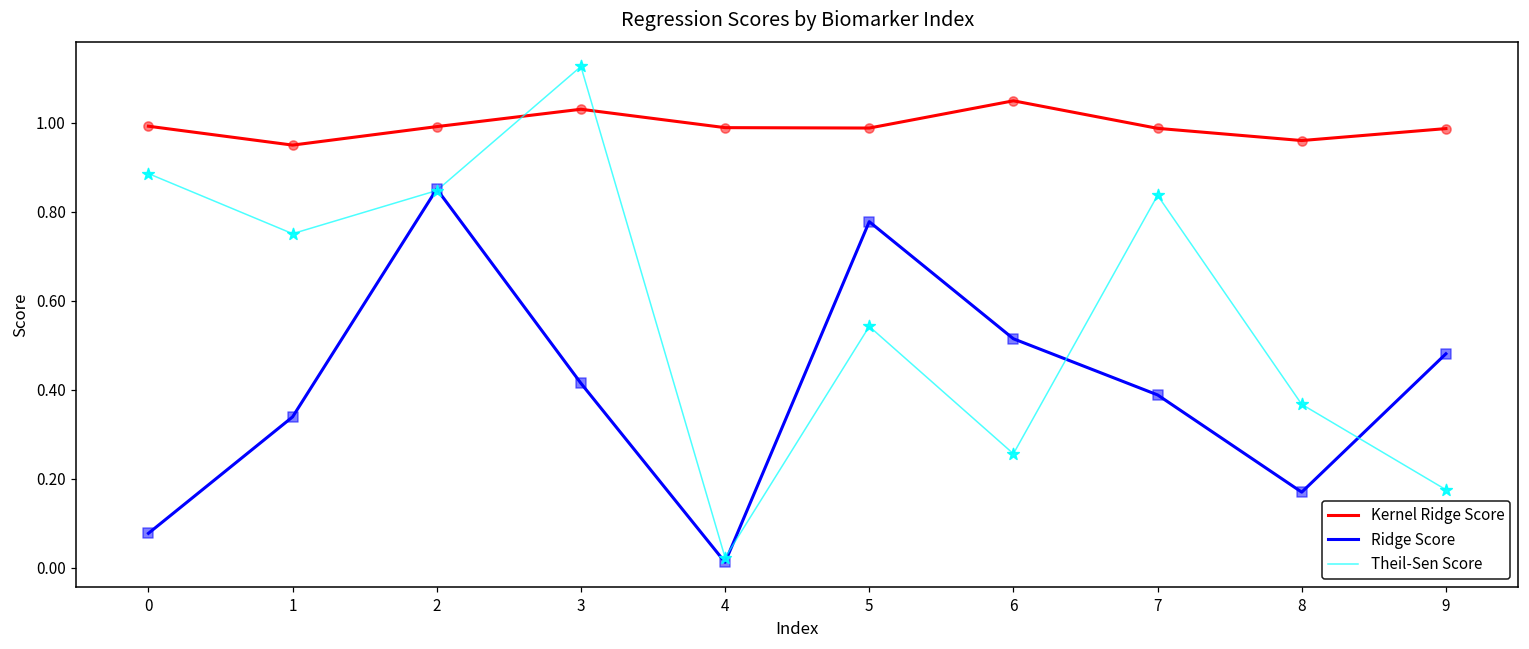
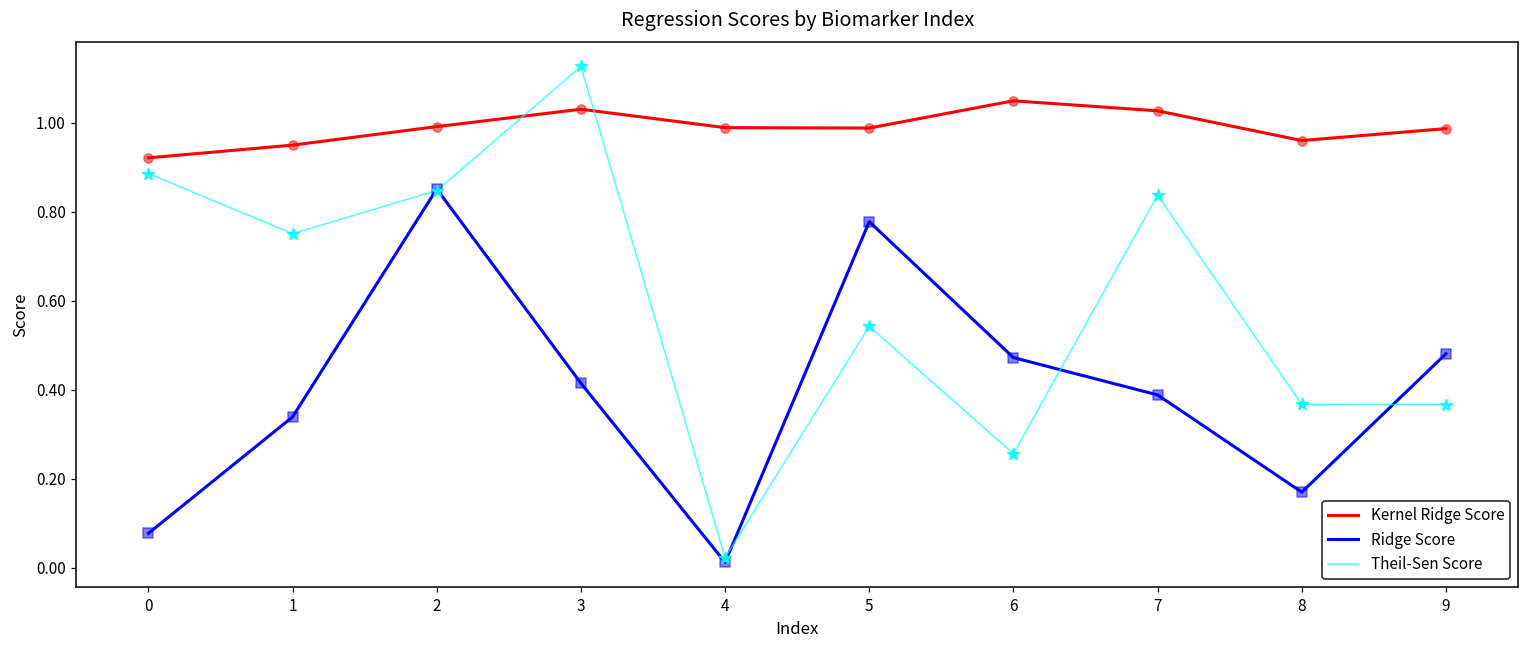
  {
    "Kernel Ridge Score": {
-     "0": 0.99,
+     "0": 0.92,
      "1": 0.95,
      "2": 0.99,
      "3": 1.03,
      "4": 0.99,
      "5": 0.99,
      "6": 1.05,
-     "7": 0.99,
+     "7": 1.03,
      "8": 0.96,
      "9": 0.99
    },
    "Ridge Score": {
      "0": 0.08,
      "1": 0.34,
      "3": 0.41,
      "4": 0.01,
      "5": 0.78,
-     "6": 0.51,
+     "6": 0.47,
      "7": 0.39,
      "8": 0.17,
      "9": 0.48
    },
    "Theil-Sen Score": {
      "0": 0.89,
      "1": 0.75,
      "3": 1.13,
      "4": 0.02,
      "5": 0.54,
      "6": 0.26,
      "7": 0.84,
      "8": 0.37,
-     "9": 0.18
+     "9": 0.37
    }
  }
